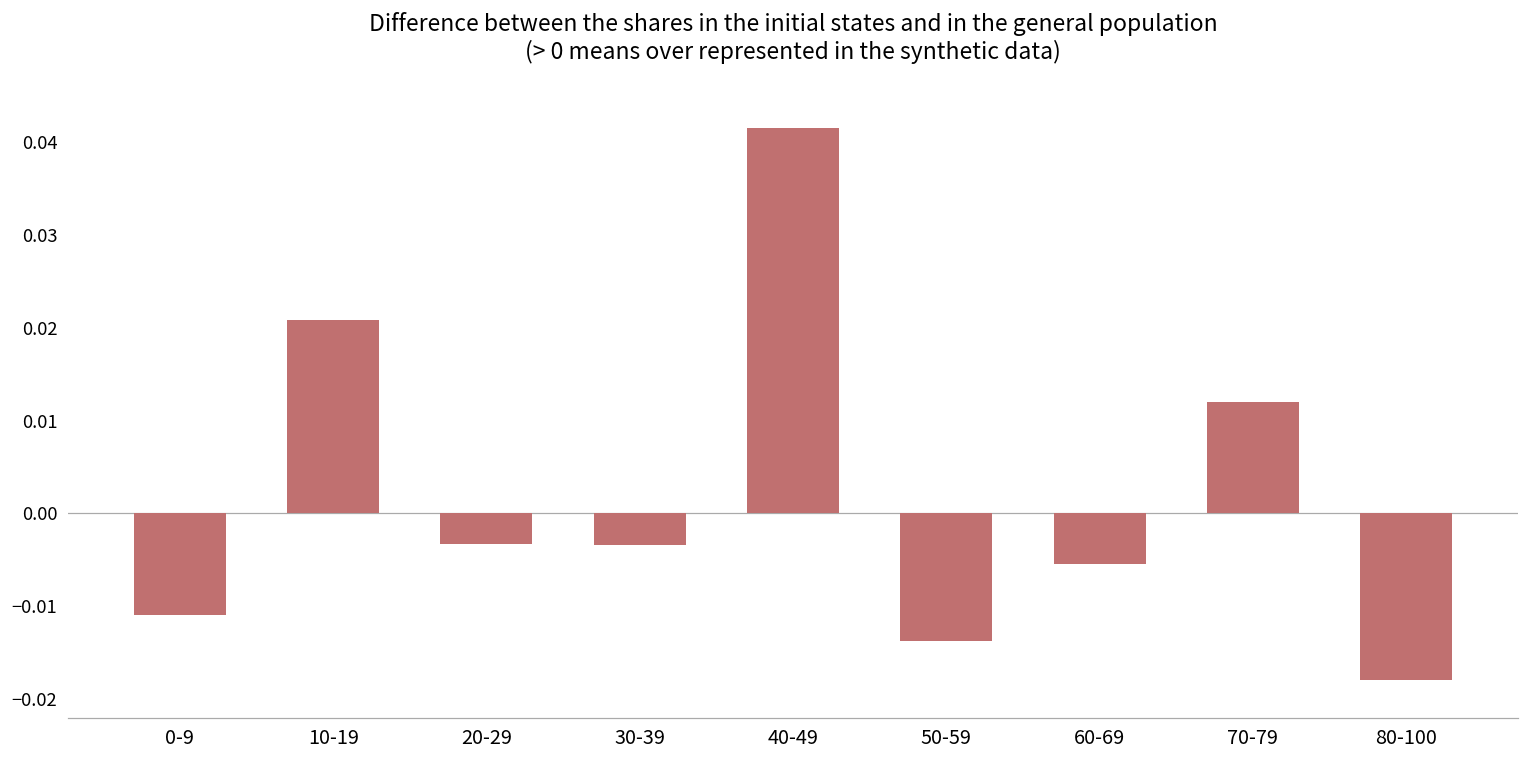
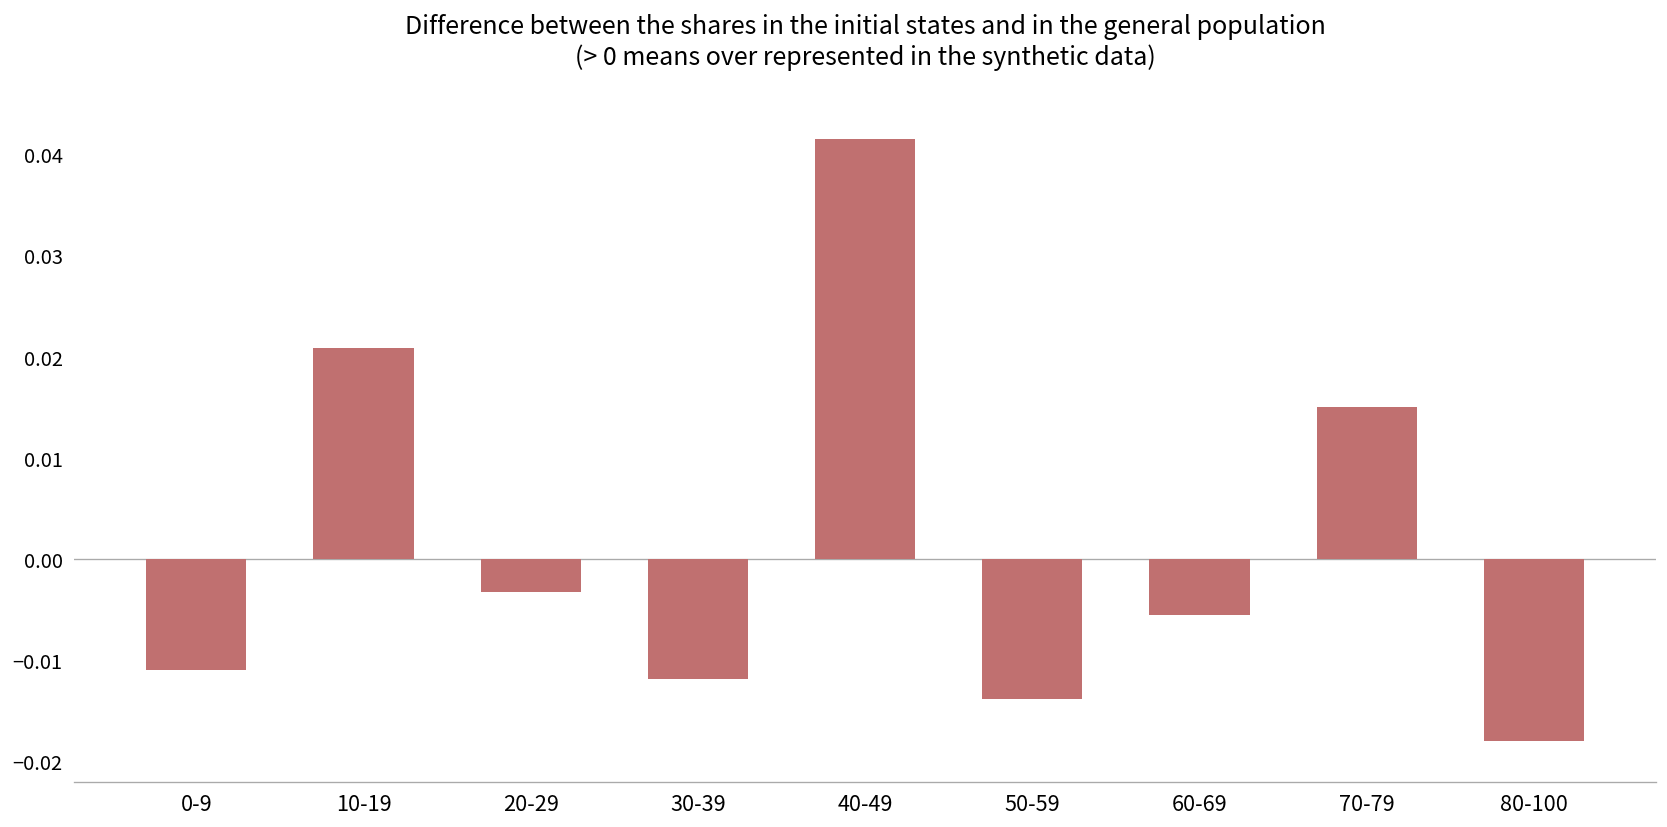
  {
    "0-9": -0.011,
    "10-19": 0.021,
    "20-29": -0.003,
-   "30-39": -0.003,
+   "30-39": -0.012,
    "40-49": 0.042,
    "50-59": -0.014,
    "60-69": -0.006,
-   "70-79": 0.012,
+   "70-79": 0.015,
    "80-100": -0.018
  }
